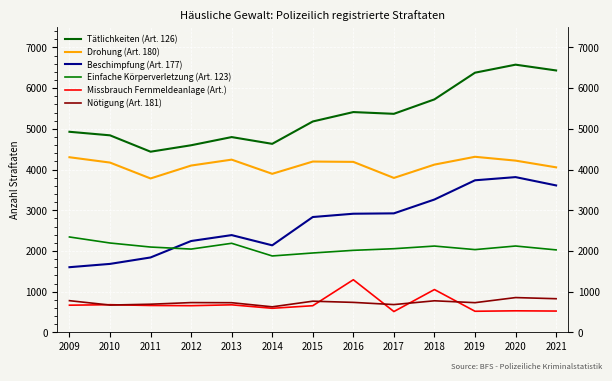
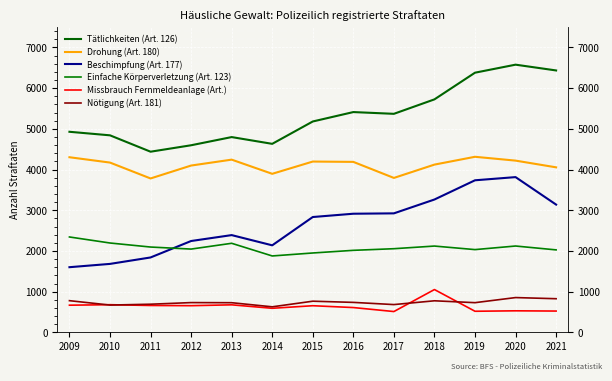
  {
    "Drohung (Art. 180)": {
      "2009": 4300,
      "2010": 4200,
      "2011": 3800,
      "2012": 4100,
      "2013": 4200,
      "2014": 3900,
      "2015": 4200,
      "2016": 4200,
      "2017": 3800,
      "2018": 4100,
      "2019": 4300,
      "2020": 4200,
      "2021": 4100
    },
    "Beschimpfung (Art. 177)": {
      "2009": 1600,
      "2010": 1700,
      "2011": 1800,
      "2012": 2200,
      "2013": 2400,
      "2014": 2100,
      "2015": 2800,
      "2016": 2900,
      "2017": 2900,
      "2018": 3300,
      "2019": 3700,
      "2020": 3800,
-     "2021": 3600
+     "2021": 3100
    },
    "Missbrauch Fernmeldeanlage (Art.)": {
      "2009": 700,
      "2012": 700,
      "2015": 700,
-     "2016": 1300,
+     "2016": 600,
      "2017": 500,
      "2018": 1100,
      "2019": 500,
      "2020": 500,
      "2021": 500
    },
    "Nötigung (Art. 181)": {
      "2009": 800,
      "2012": 700,
      "2015": 800,
      "2016": 700,
      "2017": 700,
      "2018": 800,
      "2019": 700,
      "2020": 900,
      "2021": 800
    }
  }
